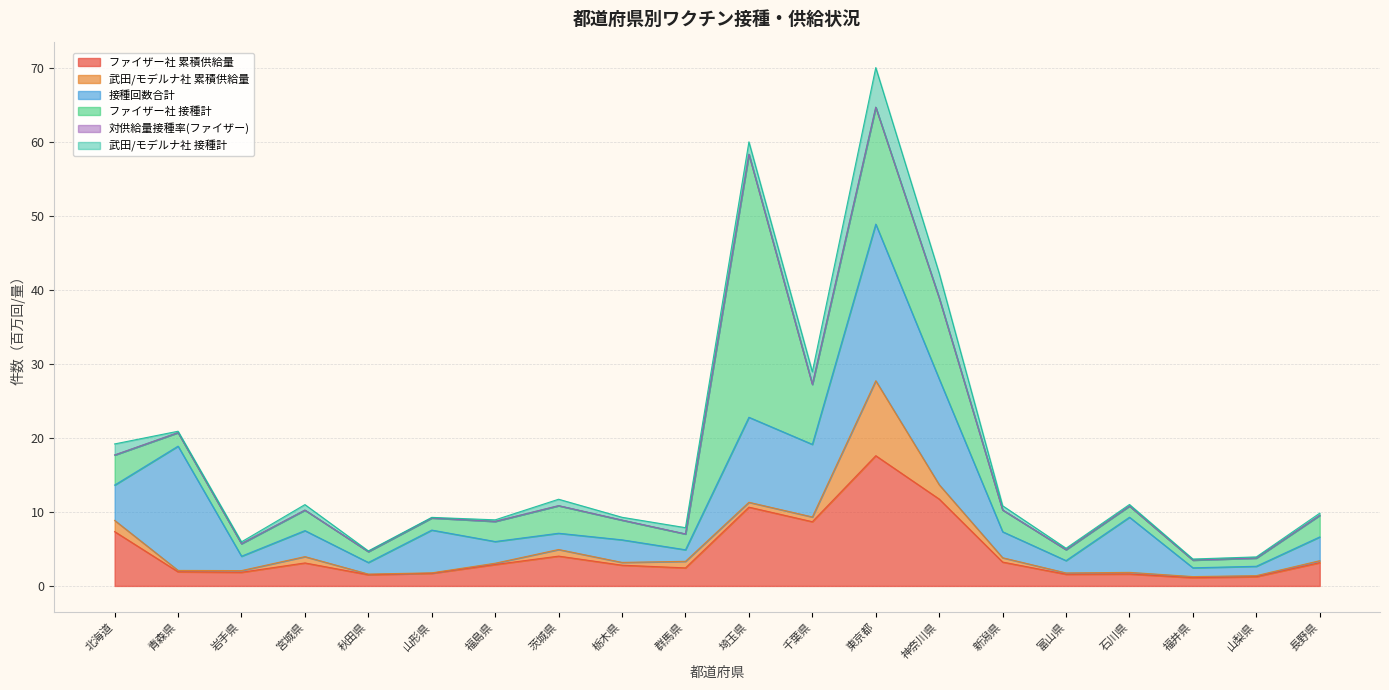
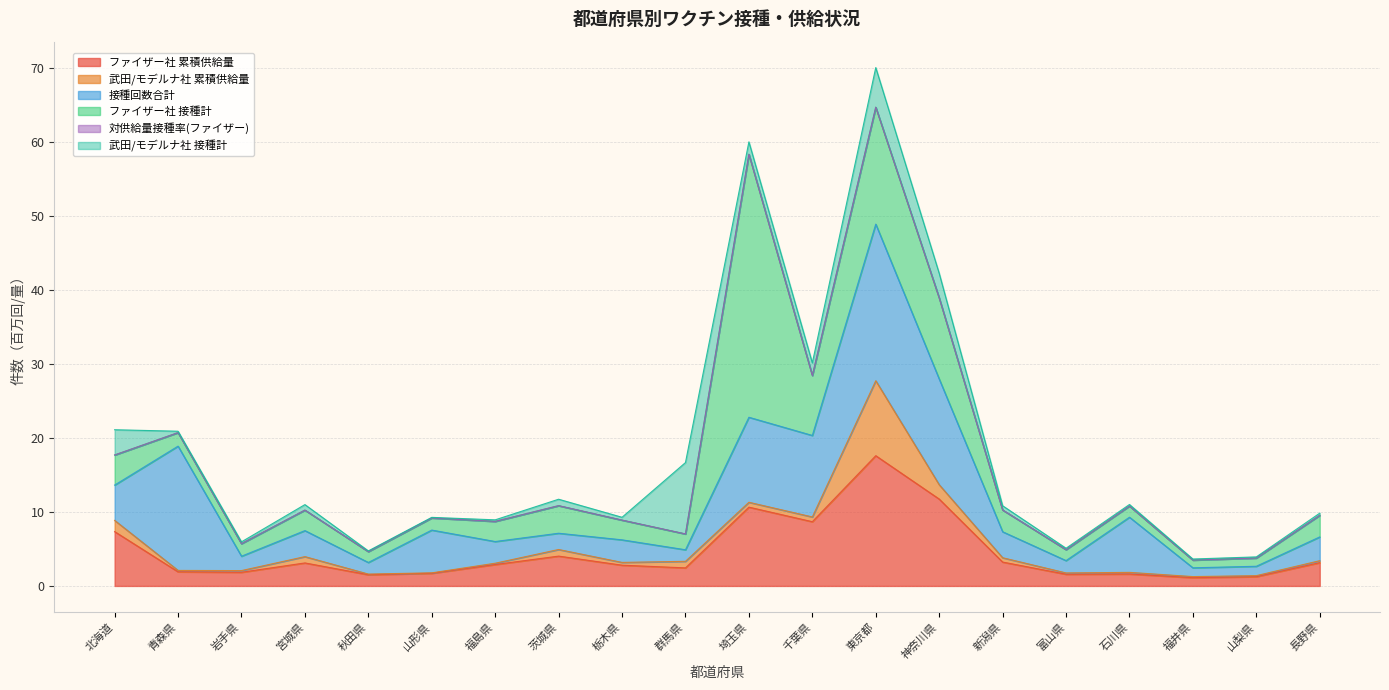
  {
    "接種回数合計": {
      "北海道": 5,
      "青森県": 17,
      "岩手県": 2,
      "宮城県": 4,
      "秋田県": 2,
      "山形県": 6,
      "福島県": 3,
      "茨城県": 2,
      "栃木県": 3,
      "群馬県": 2,
      "埼玉県": 11,
-     "千葉県": 10,
+     "千葉県": 11,
      "東京都": 21,
      "神奈川県": 14,
      "新潟県": 4,
      "富山県": 2,
      "石川県": 7,
      "福井県": 1,
      "山梨県": 1,
      "長野県": 3
    },
    "対供給量接種率(ファイザー)": {
      "北海道": 4,
      "宮城県": 3,
      "茨城県": 4,
      "栃木県": 3,
      "群馬県": 2,
      "埼玉県": 36,
      "千葉県": 8,
      "東京都": 16,
      "神奈川県": 11,
      "新潟県": 3
    },
    "武田/モデルナ社 接種計": {
-     "北海道": 1,
+     "北海道": 3,
      "宮城県": 1,
      "茨城県": 1,
      "栃木県": 0,
-     "群馬県": 1,
+     "群馬県": 10,
      "埼玉県": 2,
      "千葉県": 2,
      "東京都": 5,
      "神奈川県": 3,
      "新潟県": 1
    }
  }
